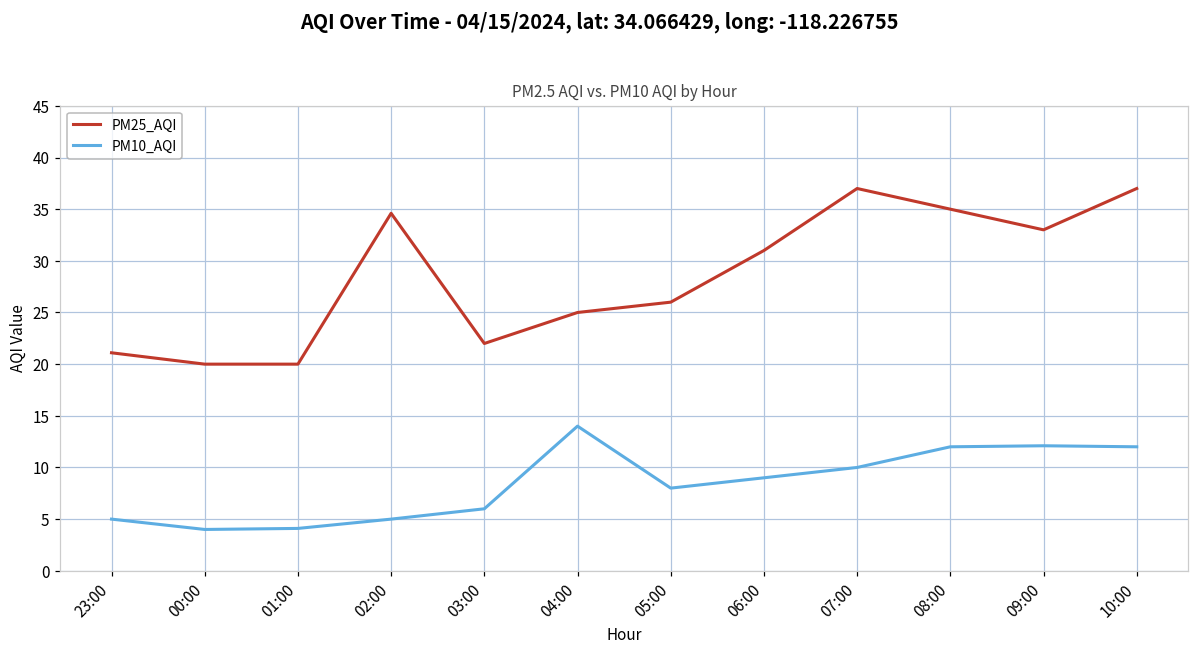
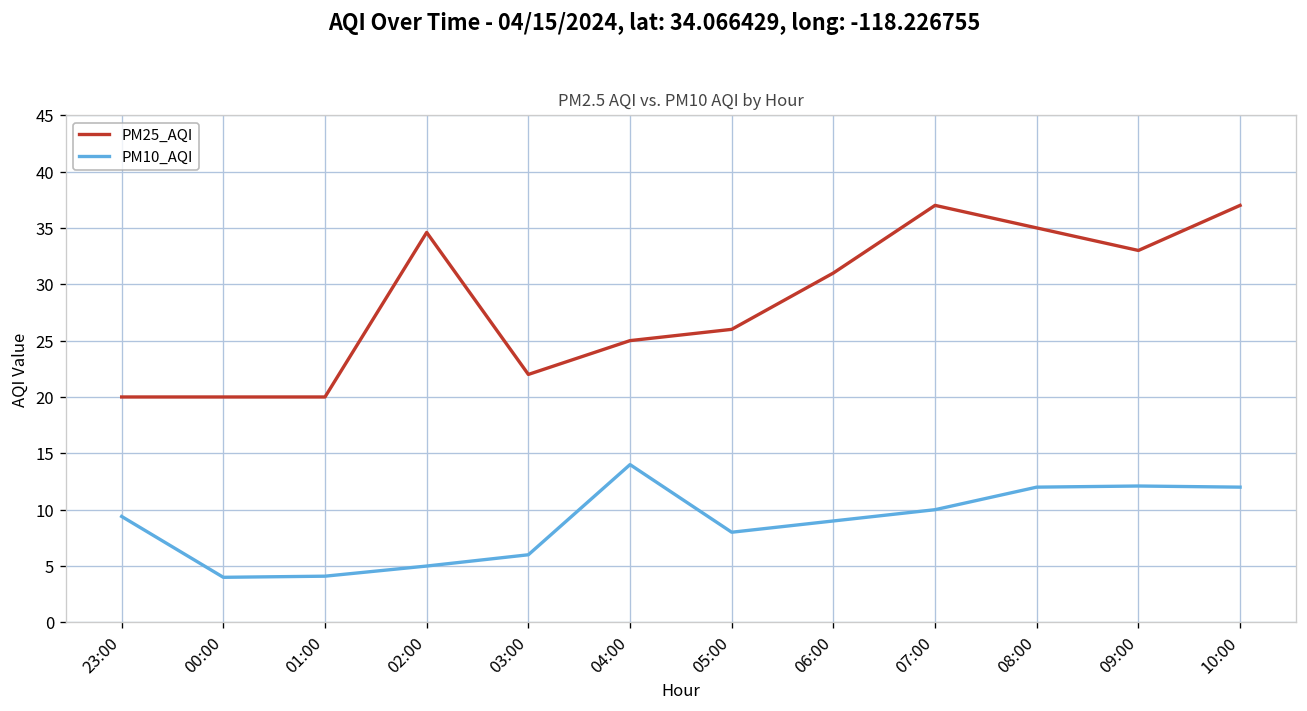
  {
    "PM25_AQI": {
-     "23:00": 21,
+     "23:00": 20,
      "00:00": 20,
      "01:00": 20,
      "02:00": 35,
      "03:00": 22,
      "04:00": 25,
      "05:00": 26,
      "06:00": 31,
      "07:00": 37,
      "08:00": 35,
      "09:00": 33,
      "10:00": 37
    },
    "PM10_AQI": {
-     "23:00": 5,
+     "23:00": 9,
      "00:00": 4,
      "01:00": 4,
      "02:00": 5,
      "03:00": 6,
      "04:00": 14,
      "05:00": 8,
      "06:00": 9,
      "07:00": 10,
      "08:00": 12,
      "09:00": 12,
      "10:00": 12
    }
  }
